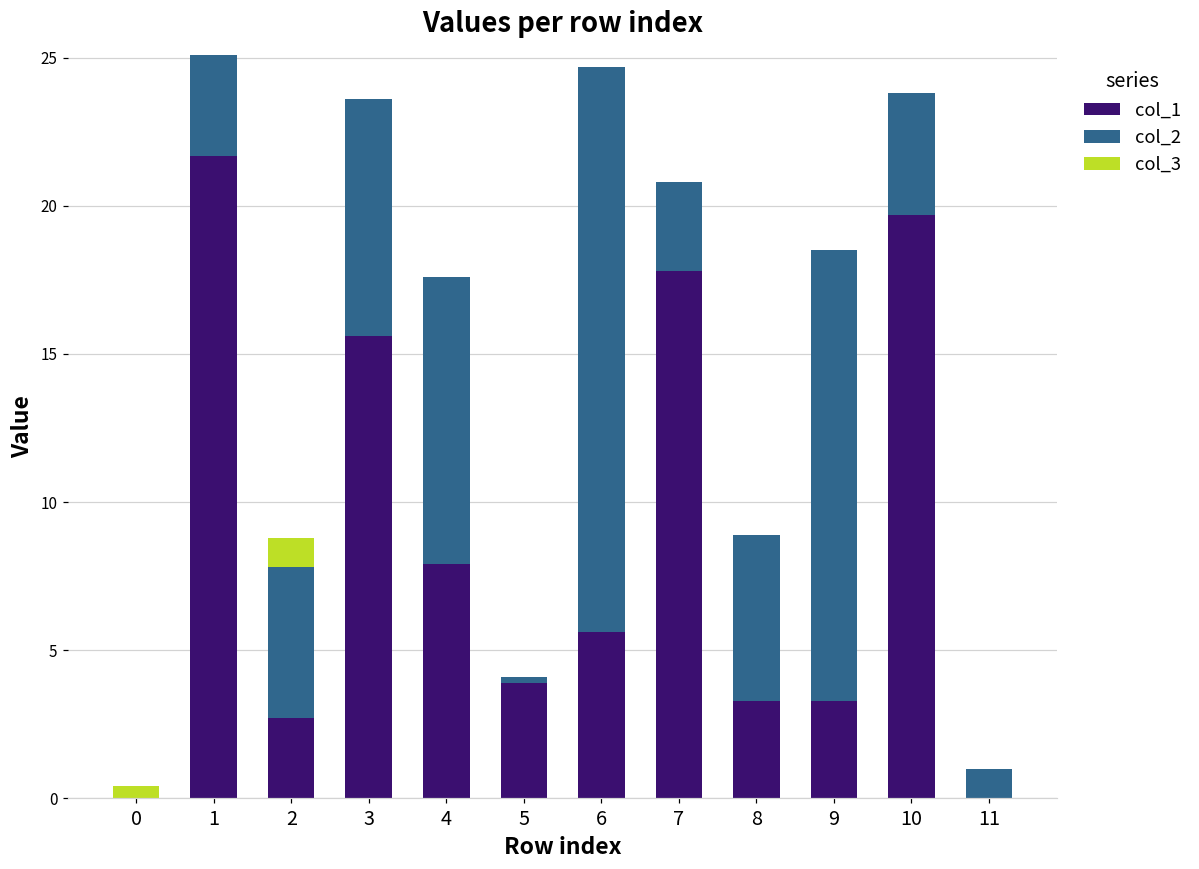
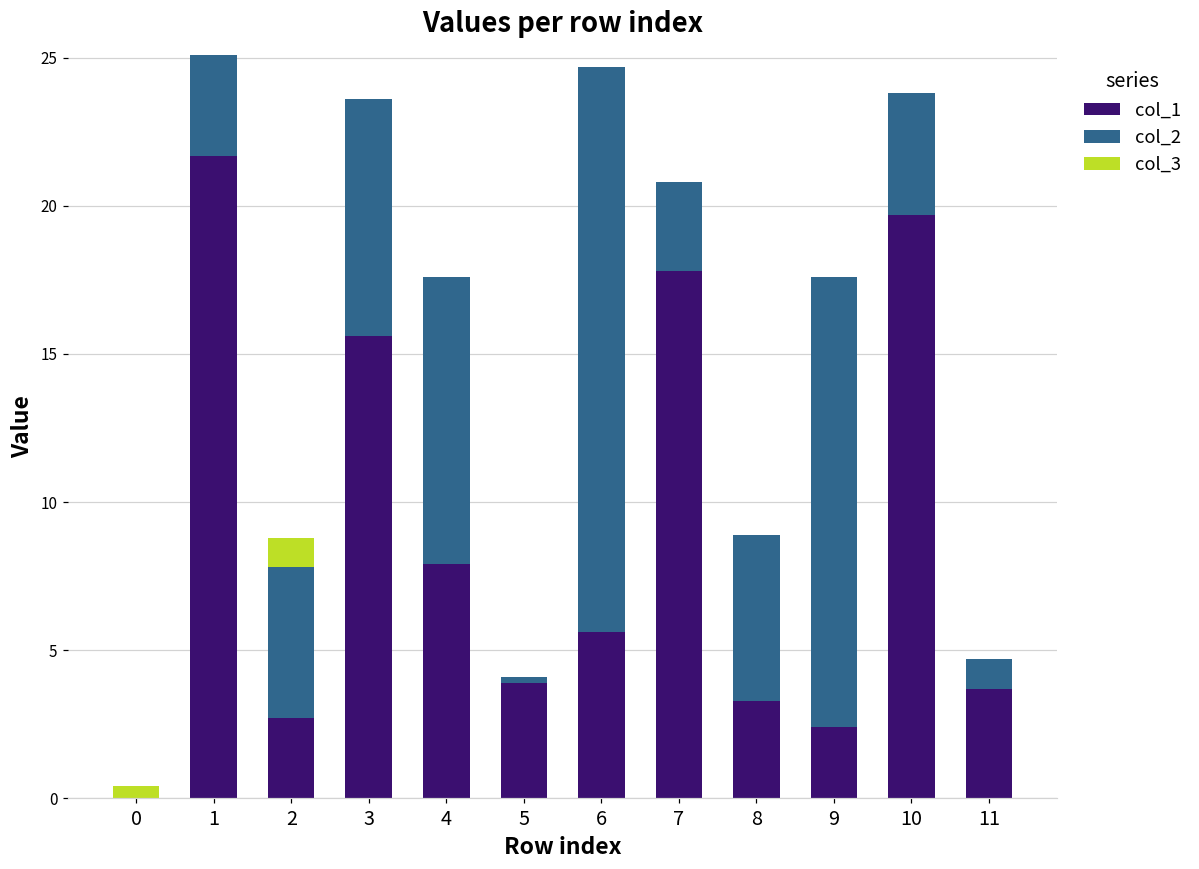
  {
    "col_1": {
      "0": 0.0,
      "1": 21.7,
      "2": 2.7,
      "3": 15.6,
      "4": 7.9,
      "5": 3.9,
      "6": 5.6,
      "7": 17.8,
      "8": 3.3,
-     "9": 3.3,
+     "9": 2.4,
      "10": 19.7,
-     "11": 0.0
+     "11": 3.7
    },
    "col_2": {
      "0": 0.0,
      "1": 3.4,
      "2": 5.1,
      "3": 8.0,
      "4": 9.7,
      "5": 0.2,
      "6": 19.1,
      "7": 3.0,
      "8": 5.6,
      "9": 15.2,
      "10": 4.1,
      "11": 1.0
    },
    "col_3": {
      "0": 0.4,
      "1": 0.0,
      "2": 1.0,
      "3": 0.0,
      "4": 0.0,
      "5": 0.0,
      "6": 0.0,
      "7": 0.0,
      "8": 0.0,
      "9": 0.0,
      "10": 0.0,
      "11": 0.0
    }
  }
